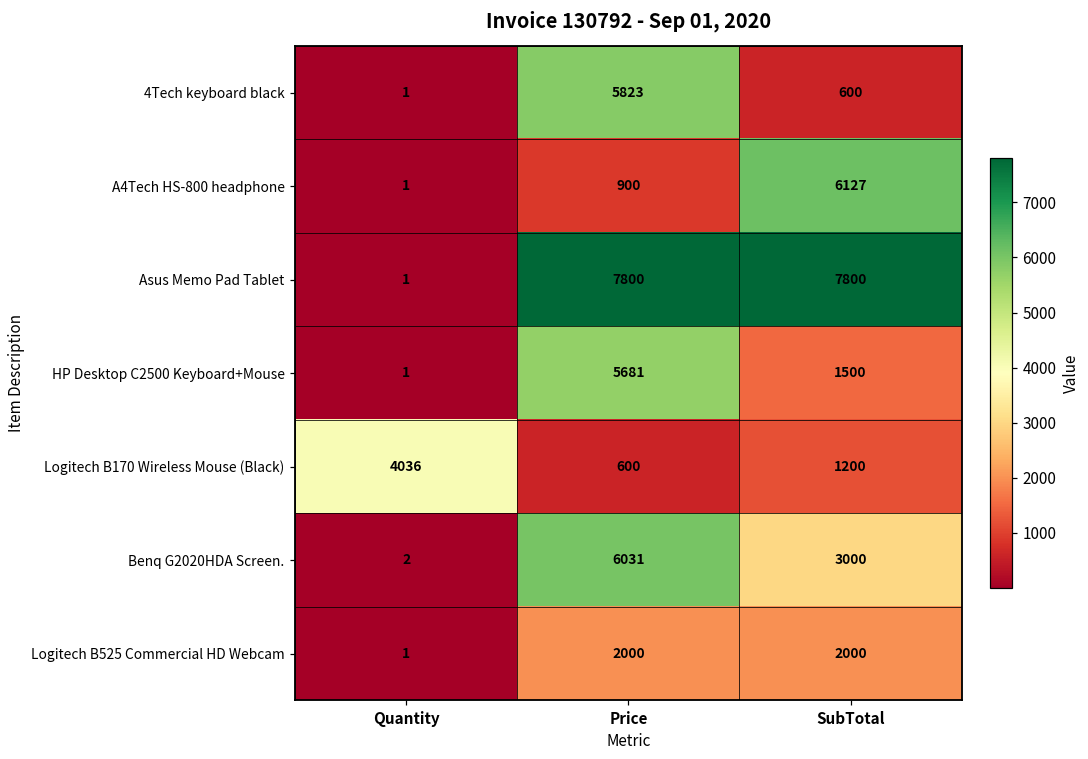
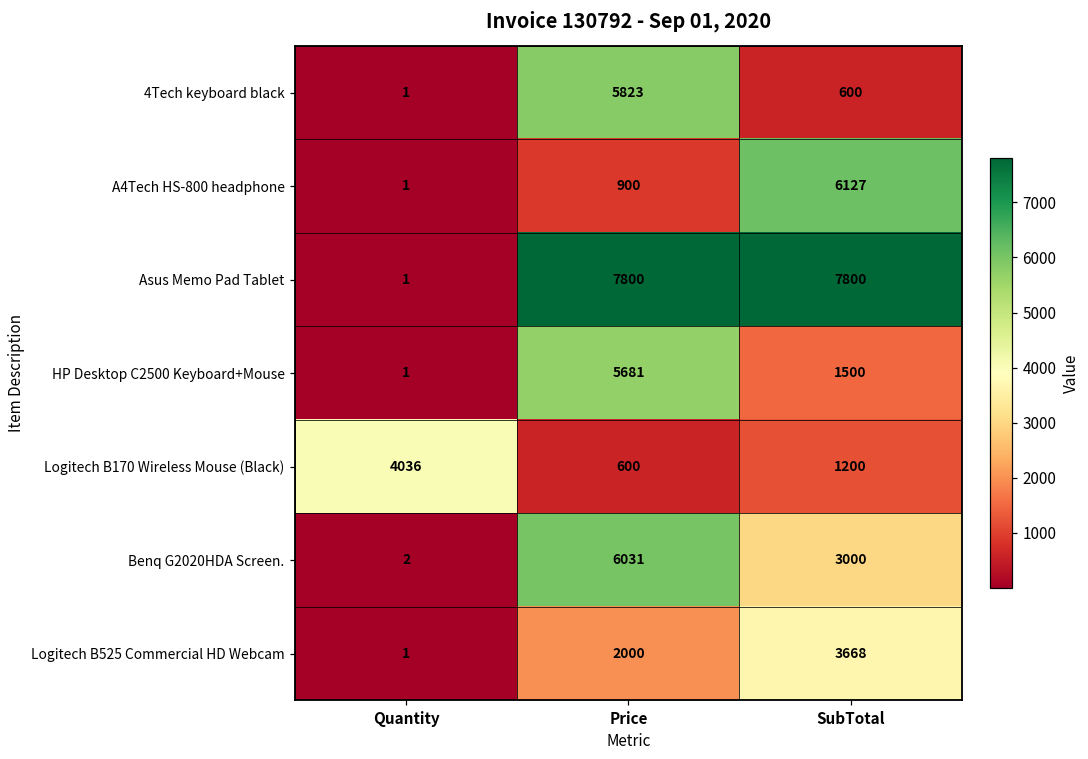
  {
    "4Tech keyboard black": {
      "Quantity": 1,
      "Price": 5823,
      "SubTotal": 600
    },
    "A4Tech HS-800 headphone": {
      "Quantity": 1,
      "Price": 900,
      "SubTotal": 6127
    },
    "Asus Memo Pad Tablet": {
      "Quantity": 1,
      "Price": 7800,
      "SubTotal": 7800
    },
    "HP Desktop C2500 Keyboard+Mouse": {
      "Quantity": 1,
      "Price": 5681,
      "SubTotal": 1500
    },
    "Logitech B170 Wireless Mouse (Black)": {
      "Quantity": 4036,
      "Price": 600,
      "SubTotal": 1200
    },
    "Benq G2020HDA Screen.": {
      "Quantity": 2,
      "Price": 6031,
      "SubTotal": 3000
    },
    "Logitech B525 Commercial HD Webcam": {
      "Quantity": 1,
      "Price": 2000,
-     "SubTotal": 2000
+     "SubTotal": 3668
    }
  }
